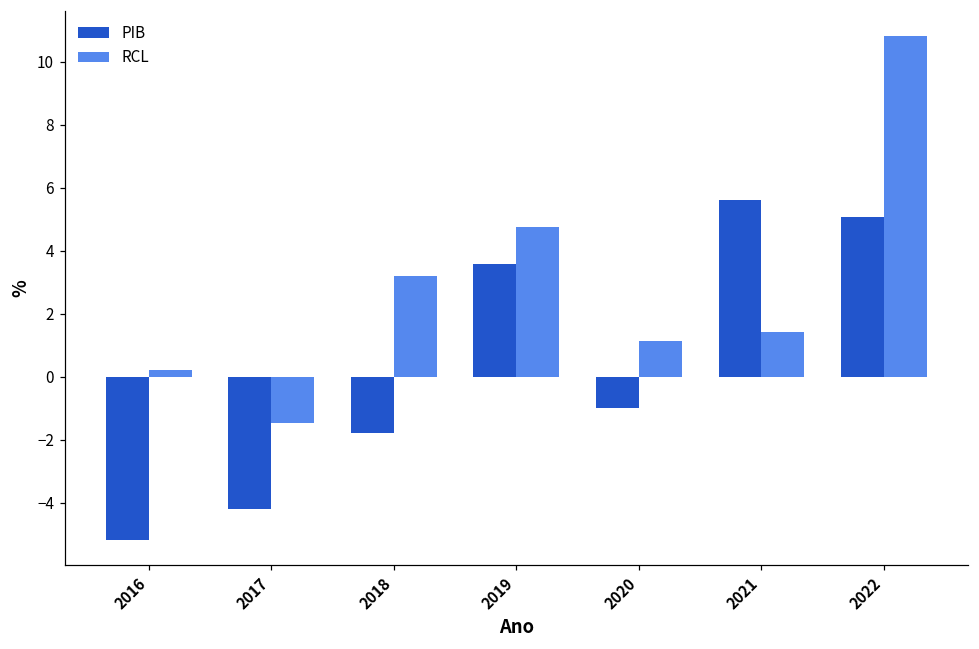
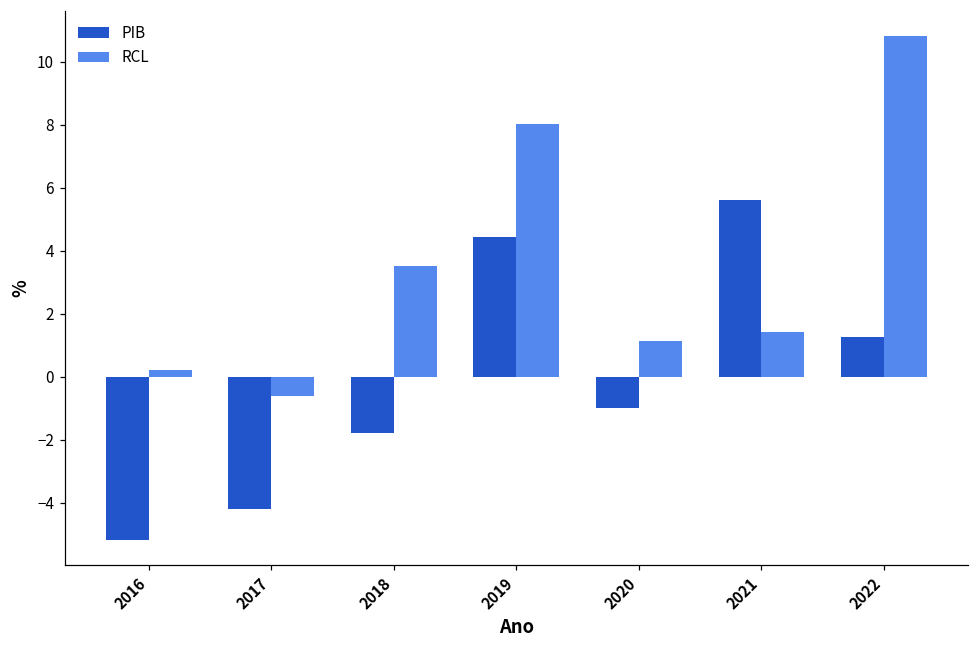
  {
    "PIB": {
      "2016": -5.2,
      "2017": -4.2,
      "2018": -1.8,
-     "2019": 3.6,
+     "2019": 4.4,
      "2020": -1.0,
      "2021": 5.6,
-     "2022": 5.1
+     "2022": 1.3
    },
    "RCL": {
      "2016": 0.2,
-     "2017": -1.5,
-     "2018": 3.2,
-     "2019": 4.7,
+     "2017": -0.6,
+     "2018": 3.5,
+     "2019": 8.0,
      "2020": 1.1,
      "2021": 1.4,
      "2022": 10.8
    }
  }
